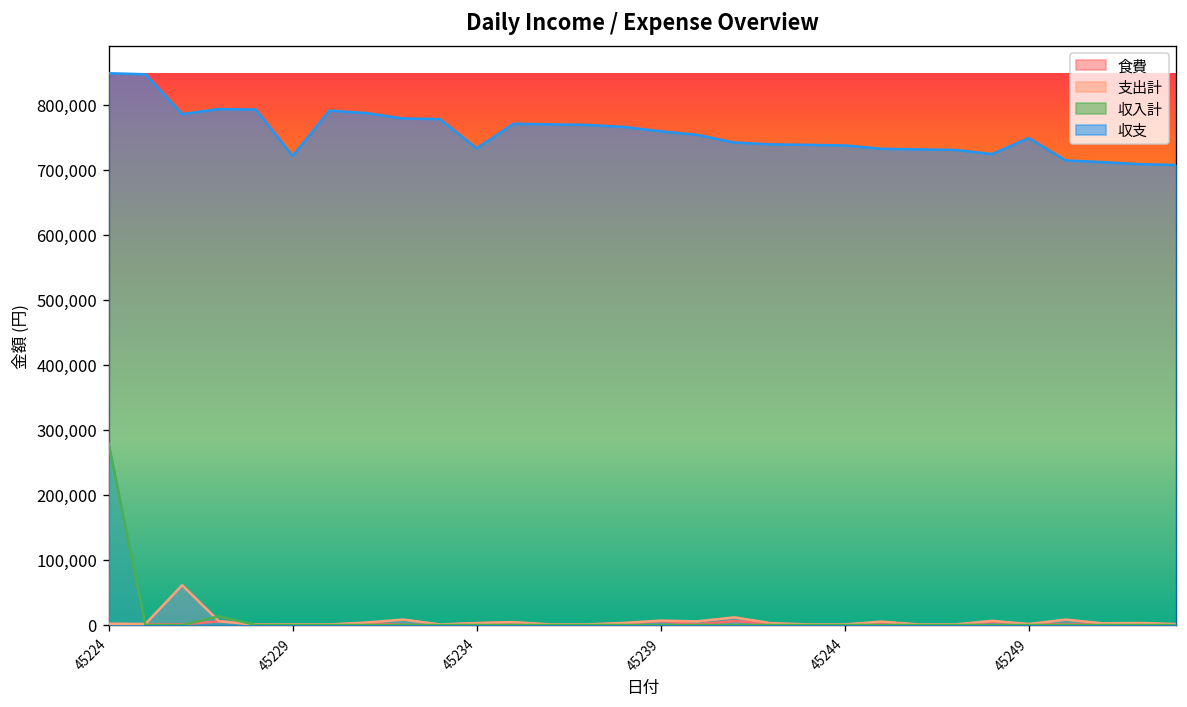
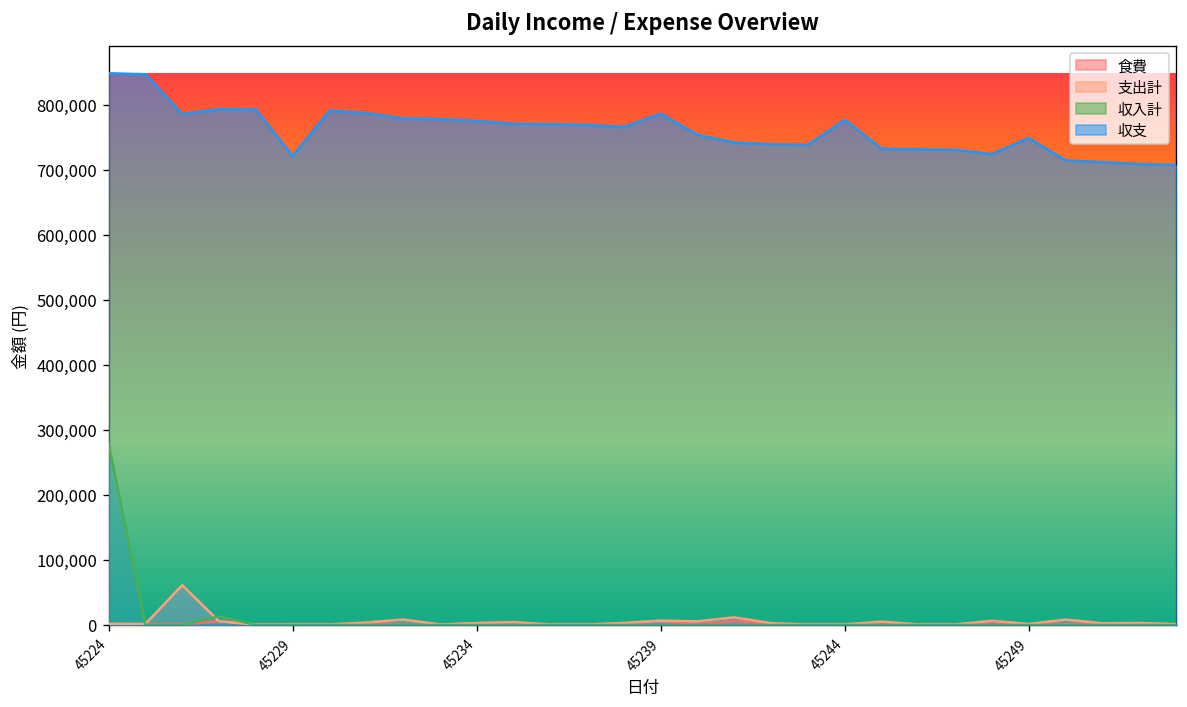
  {
    "収入計": {
      "45224": "280,000",
      "45239": "0"
    },
    "収支": {
      "45224": "850,000",
      "45229": "720,000",
-     "45234": "730,000",
-     "45239": "760,000",
-     "45244": "740,000",
+     "45234": "780,000",
+     "45239": "790,000",
+     "45244": "780,000",
      "45249": "750,000"
    }
  }
